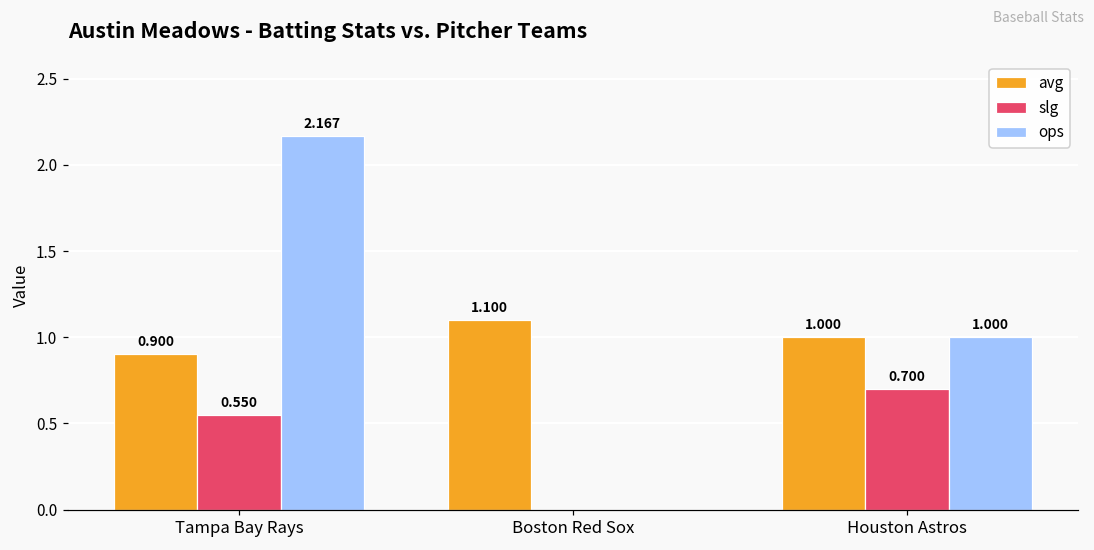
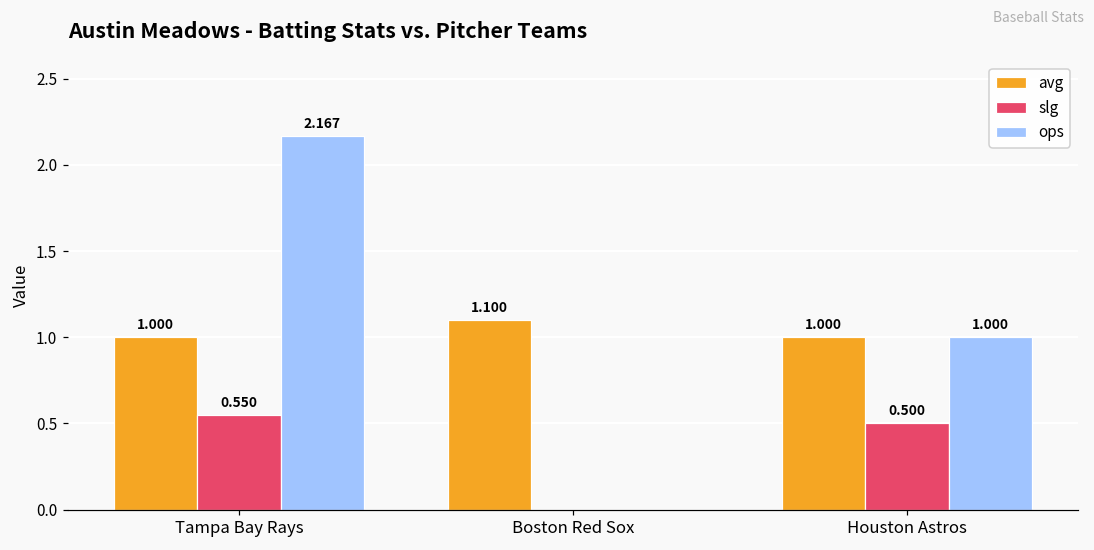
  {
    "avg": {
-     "Tampa Bay Rays": 0.900,
+     "Tampa Bay Rays": 1.000,
      "Boston Red Sox": 1.100,
      "Houston Astros": 1.000
    },
    "slg": {
      "Tampa Bay Rays": 0.550,
-     "Houston Astros": 0.700
+     "Houston Astros": 0.500
    },
    "ops": {
      "Tampa Bay Rays": 2.167,
      "Houston Astros": 1.000
    }
  }
